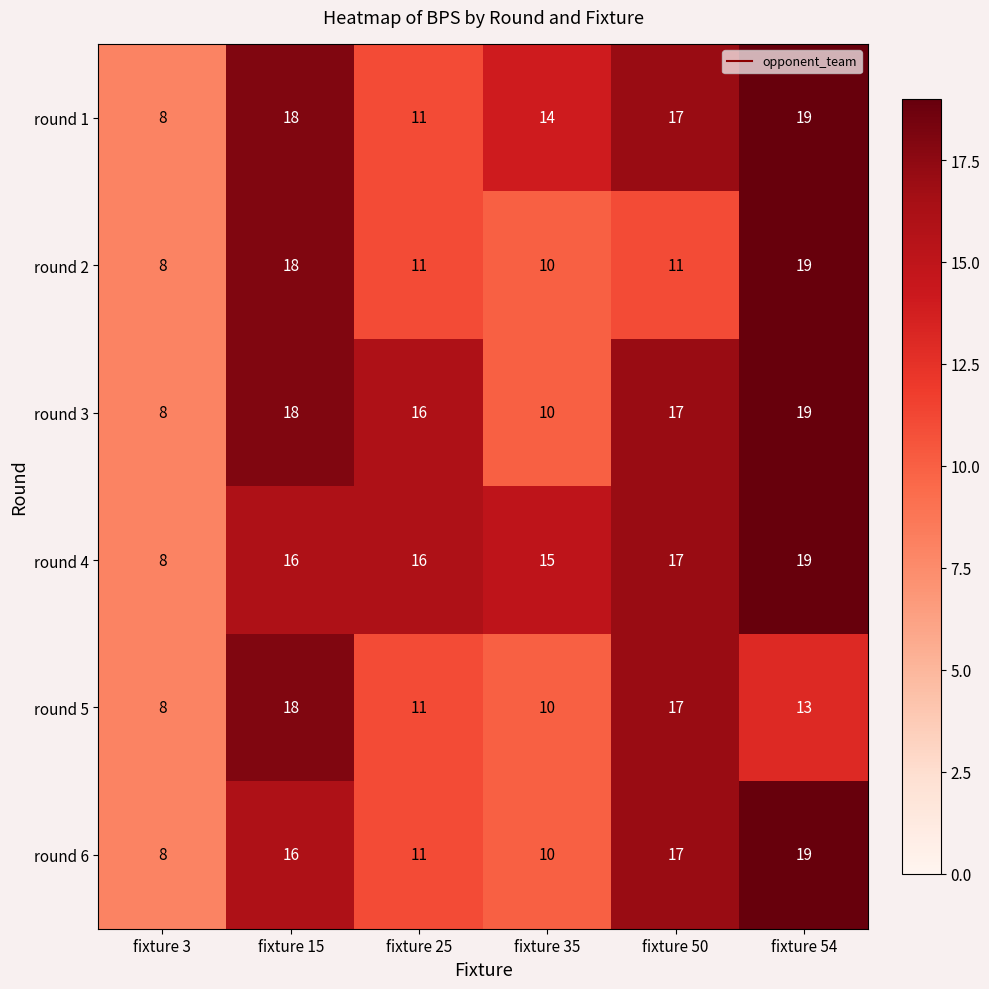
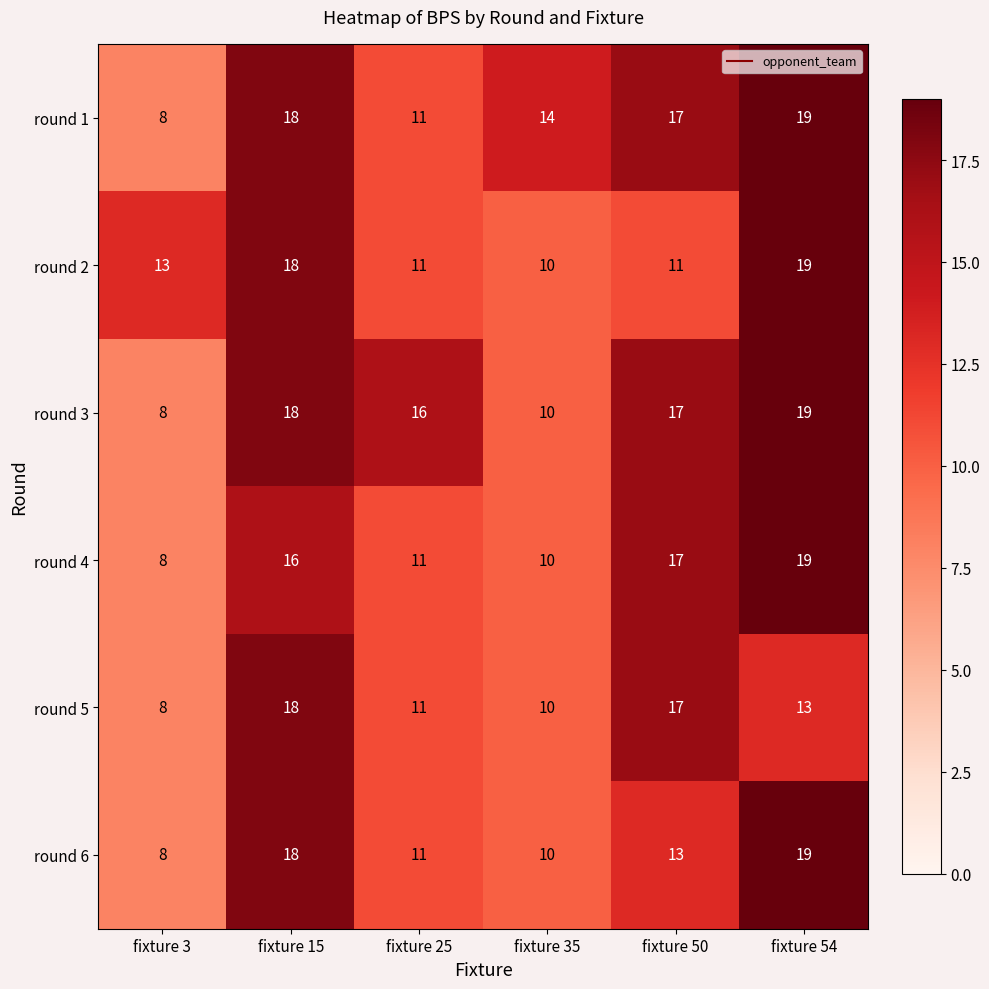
  {
    "round 1": {
      "fixture 3": 8,
      "fixture 15": 18,
      "fixture 25": 11,
      "fixture 35": 14,
      "fixture 50": 17,
      "fixture 54": 19
    },
    "round 2": {
-     "fixture 3": 8,
+     "fixture 3": 13,
      "fixture 15": 18,
      "fixture 25": 11,
      "fixture 35": 10,
      "fixture 50": 11,
      "fixture 54": 19
    },
    "round 3": {
      "fixture 3": 8,
      "fixture 15": 18,
      "fixture 25": 16,
      "fixture 35": 10,
      "fixture 50": 17,
      "fixture 54": 19
    },
    "round 4": {
      "fixture 3": 8,
      "fixture 15": 16,
-     "fixture 25": 16,
-     "fixture 35": 15,
+     "fixture 25": 11,
+     "fixture 35": 10,
      "fixture 50": 17,
      "fixture 54": 19
    },
    "round 5": {
      "fixture 3": 8,
      "fixture 15": 18,
      "fixture 25": 11,
      "fixture 35": 10,
      "fixture 50": 17,
      "fixture 54": 13
    },
    "round 6": {
      "fixture 3": 8,
-     "fixture 15": 16,
+     "fixture 15": 18,
      "fixture 25": 11,
      "fixture 35": 10,
-     "fixture 50": 17,
+     "fixture 50": 13,
      "fixture 54": 19
    }
  }
